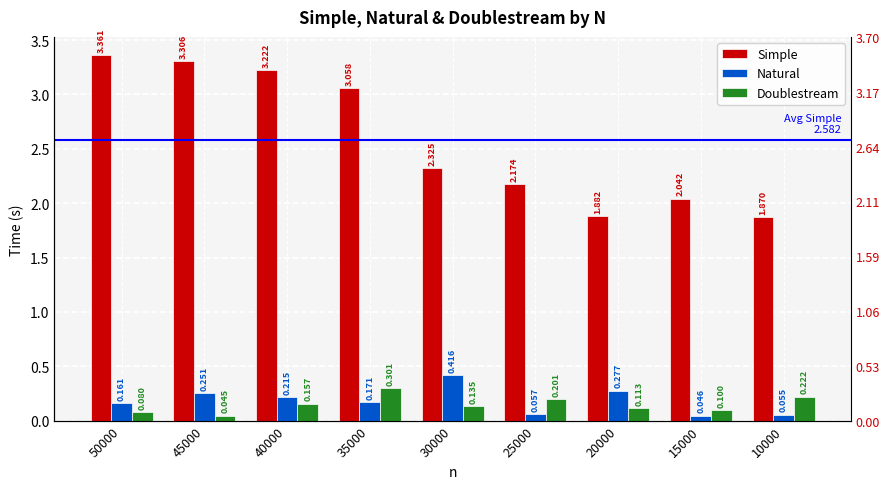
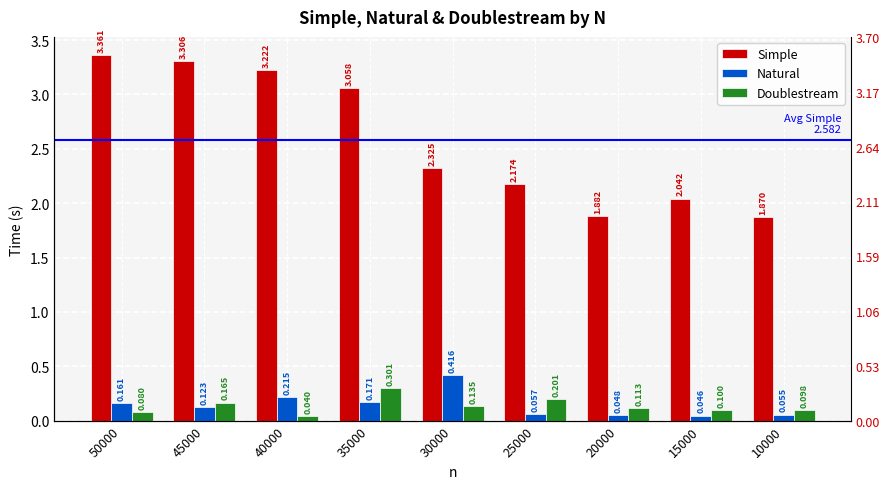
  {
    "Simple": {
      "50000": 3.361,
      "45000": 3.306,
      "40000": 3.222,
      "35000": 3.058,
      "30000": 2.325,
      "25000": 2.174,
      "20000": 1.882,
      "15000": 2.042,
      "10000": 1.870
    },
    "Natural": {
      "50000": 0.161,
-     "45000": 0.251,
+     "45000": 0.123,
      "40000": 0.215,
      "35000": 0.171,
      "30000": 0.416,
      "25000": 0.057,
-     "20000": 0.277,
+     "20000": 0.048,
      "15000": 0.046,
      "10000": 0.055
    },
    "Doublestream": {
      "50000": 0.080,
-     "45000": 0.045,
-     "40000": 0.157,
+     "45000": 0.165,
+     "40000": 0.040,
      "35000": 0.301,
      "30000": 0.135,
      "25000": 0.201,
      "20000": 0.113,
      "15000": 0.100,
-     "10000": 0.222
+     "10000": 0.098
    }
  }
